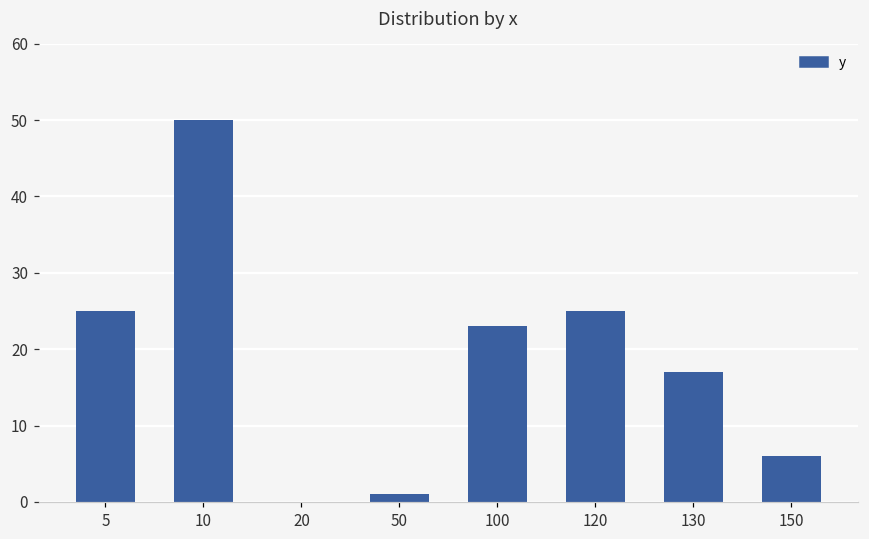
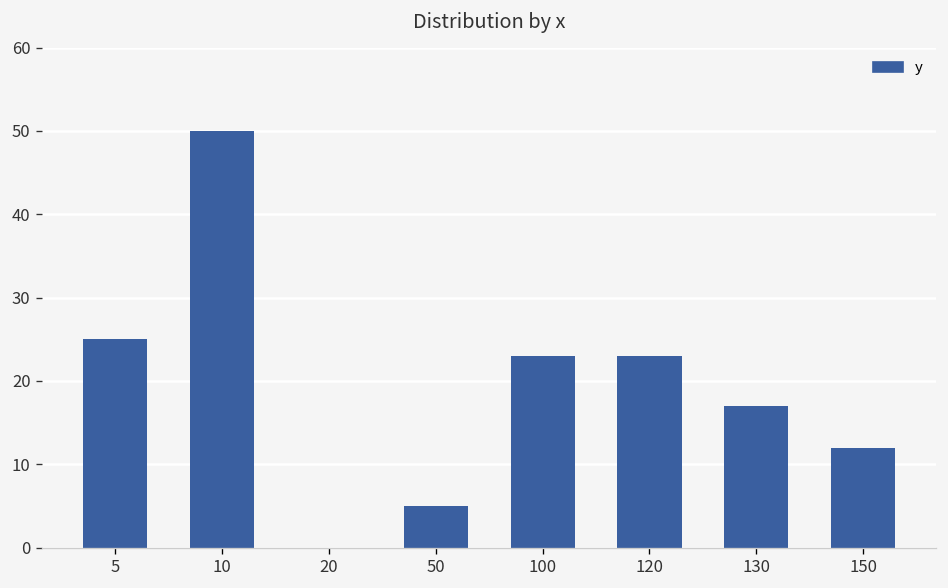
  {
    "5": 25,
    "10": 50,
    "20": 0,
-   "50": 1,
+   "50": 5,
    "100": 23,
-   "120": 25,
+   "120": 23,
    "130": 17,
-   "150": 6
+   "150": 12
  }
